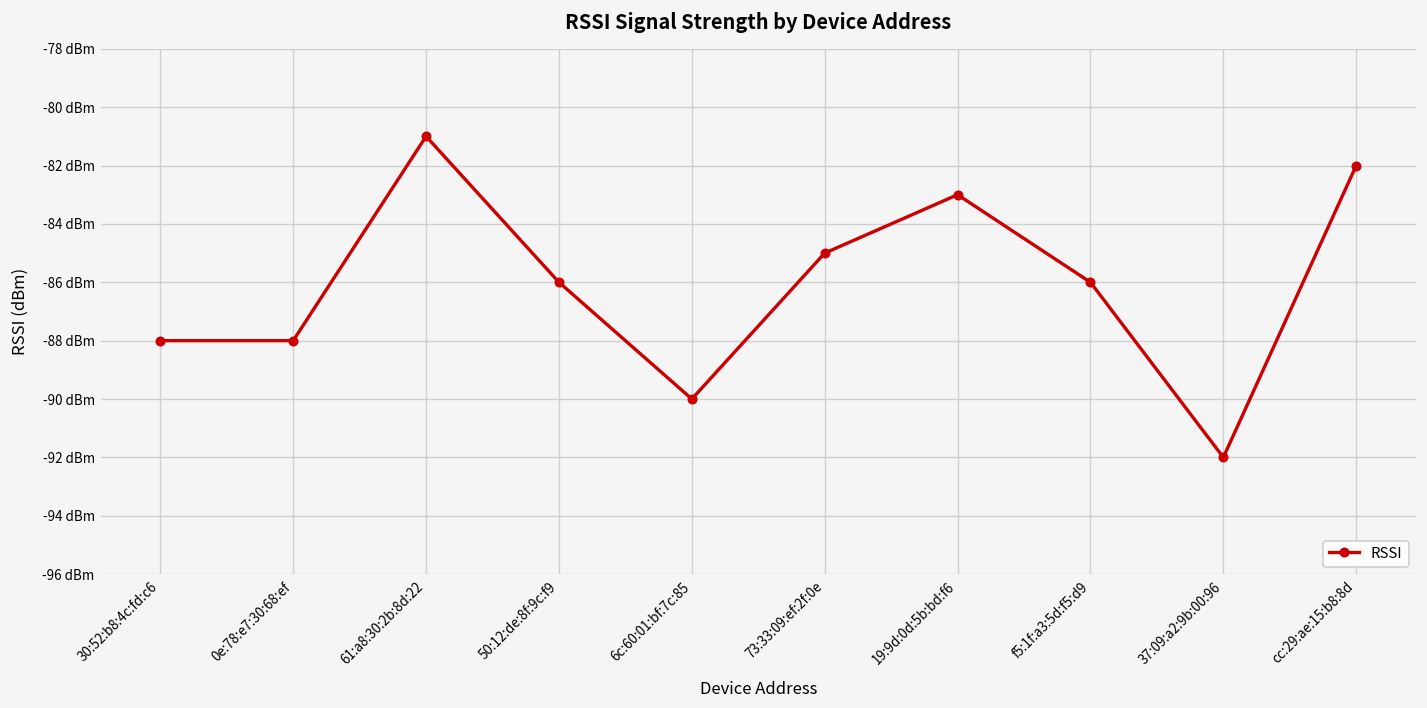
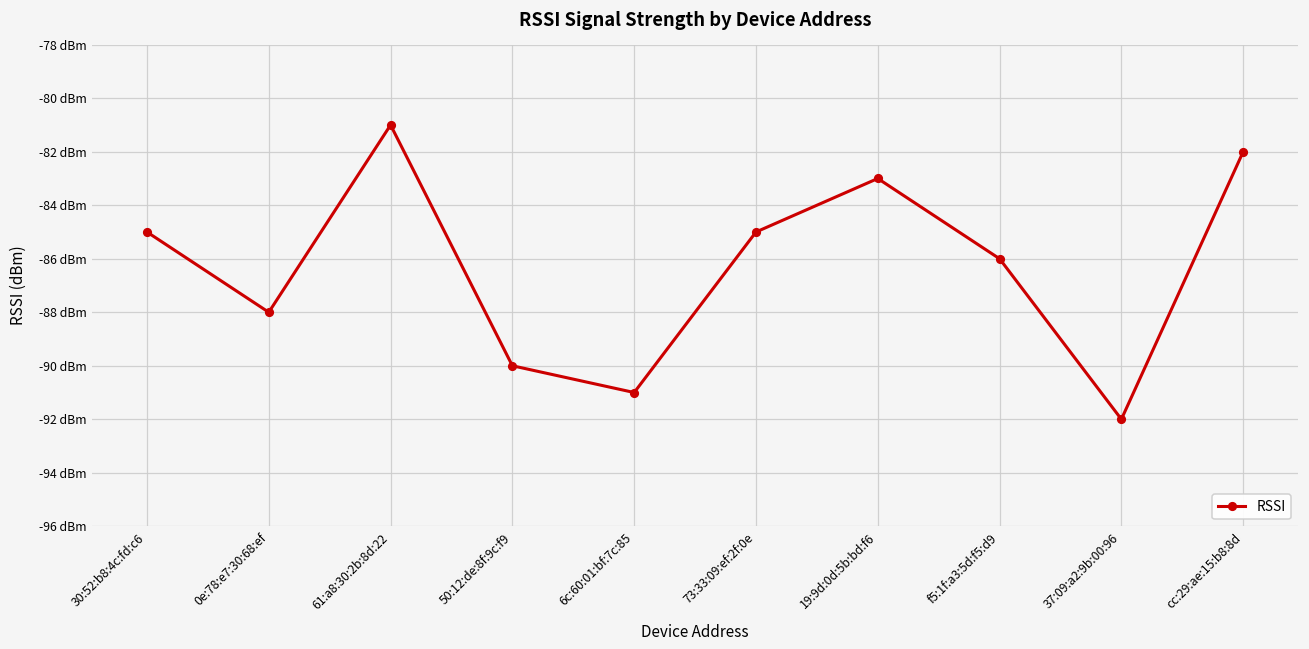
  {
-   "30:52:b8:4c:fd:c6": "-88 dBm",
+   "30:52:b8:4c:fd:c6": "-85 dBm",
    "0e:78:e7:30:68:ef": "-88 dBm",
    "61:a8:30:2b:8d:22": "-81 dBm",
-   "50:12:de:8f:9c:f9": "-86 dBm",
-   "6c:60:01:bf:7c:85": "-90 dBm",
+   "50:12:de:8f:9c:f9": "-90 dBm",
+   "6c:60:01:bf:7c:85": "-91 dBm",
    "73:33:09:ef:2f:0e": "-85 dBm",
    "19:9d:0d:5b:bd:f6": "-83 dBm",
    "f5:1f:a3:5d:f5:d9": "-86 dBm",
    "37:09:a2:9b:00:96": "-92 dBm",
    "cc:29:ae:15:b8:8d": "-82 dBm"
  }
